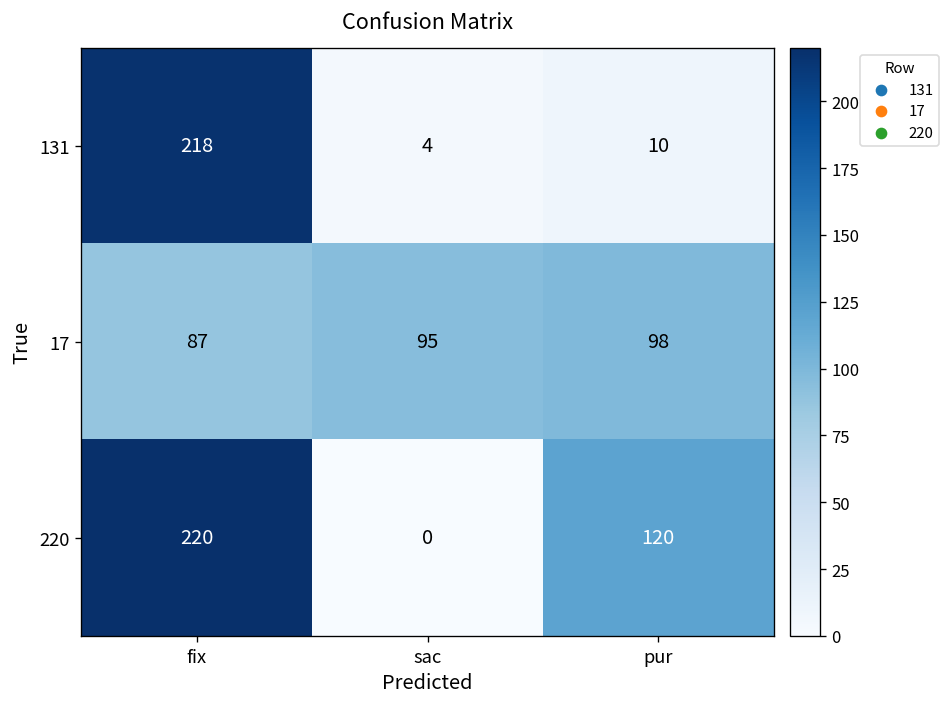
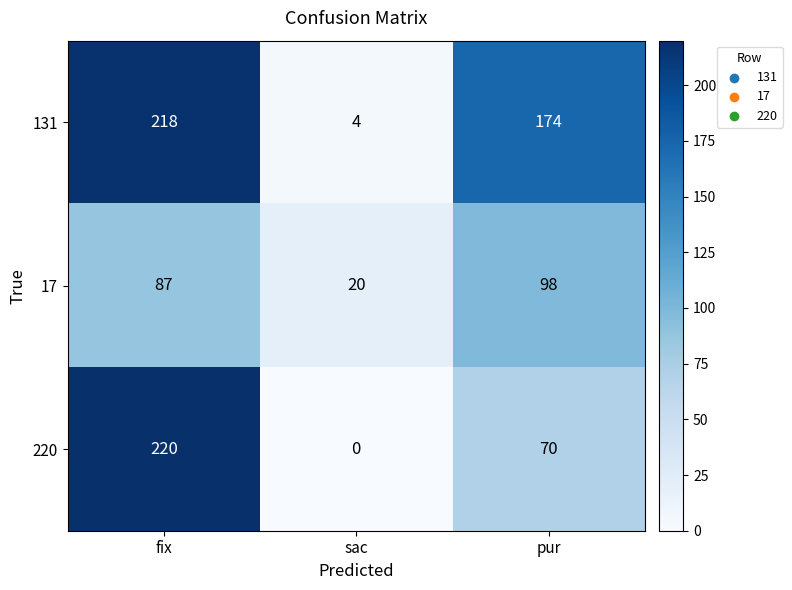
  {
    "131": {
      "fix": 218,
      "sac": 4,
-     "pur": 10
+     "pur": 174
    },
    "17": {
      "fix": 87,
-     "sac": 95,
+     "sac": 20,
      "pur": 98
    },
    "220": {
      "fix": 220,
      "sac": 0,
-     "pur": 120
+     "pur": 70
    }
  }
